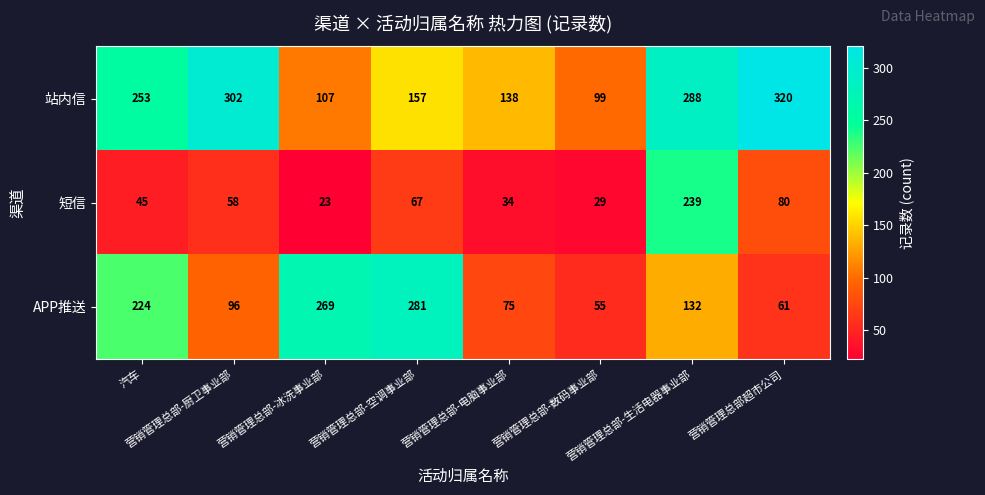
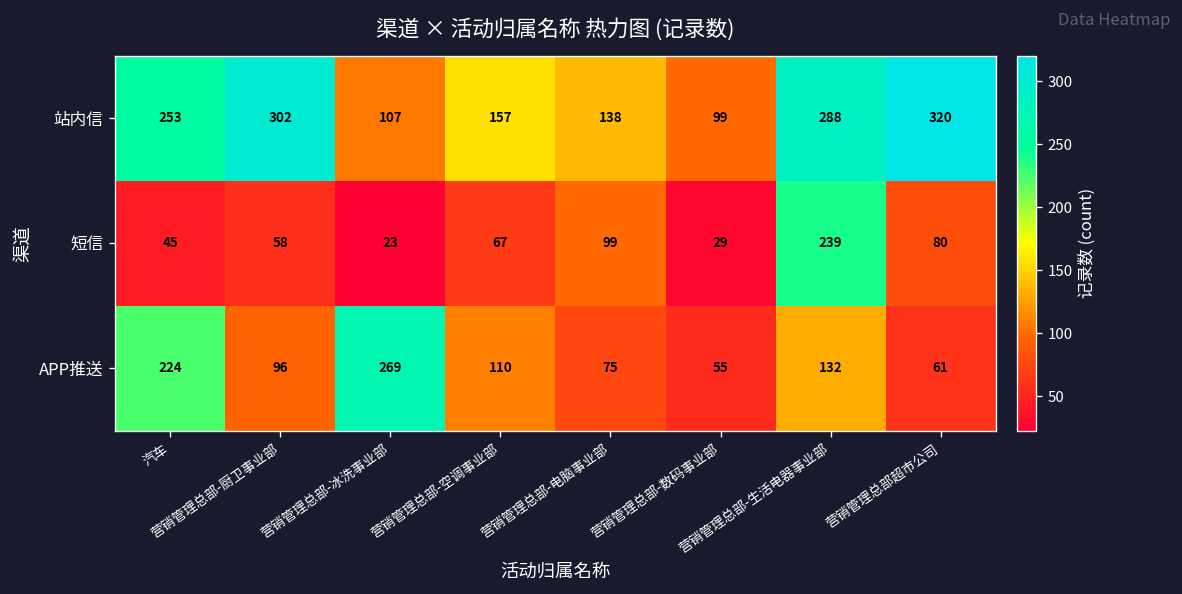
  {
    "站内信": {
      "汽车": 253,
      "营销管理总部-厨卫事业部": 302,
      "营销管理总部-冰洗事业部": 107,
      "营销管理总部-空调事业部": 157,
      "营销管理总部-电脑事业部": 138,
      "营销管理总部-数码事业部": 99,
      "营销管理总部-生活电器事业部": 288,
      "营销管理总部超市公司": 320
    },
    "短信": {
      "汽车": 45,
      "营销管理总部-厨卫事业部": 58,
      "营销管理总部-冰洗事业部": 23,
      "营销管理总部-空调事业部": 67,
-     "营销管理总部-电脑事业部": 34,
+     "营销管理总部-电脑事业部": 99,
      "营销管理总部-数码事业部": 29,
      "营销管理总部-生活电器事业部": 239,
      "营销管理总部超市公司": 80
    },
    "APP推送": {
      "汽车": 224,
      "营销管理总部-厨卫事业部": 96,
      "营销管理总部-冰洗事业部": 269,
-     "营销管理总部-空调事业部": 281,
+     "营销管理总部-空调事业部": 110,
      "营销管理总部-电脑事业部": 75,
      "营销管理总部-数码事业部": 55,
      "营销管理总部-生活电器事业部": 132,
      "营销管理总部超市公司": 61
    }
  }
